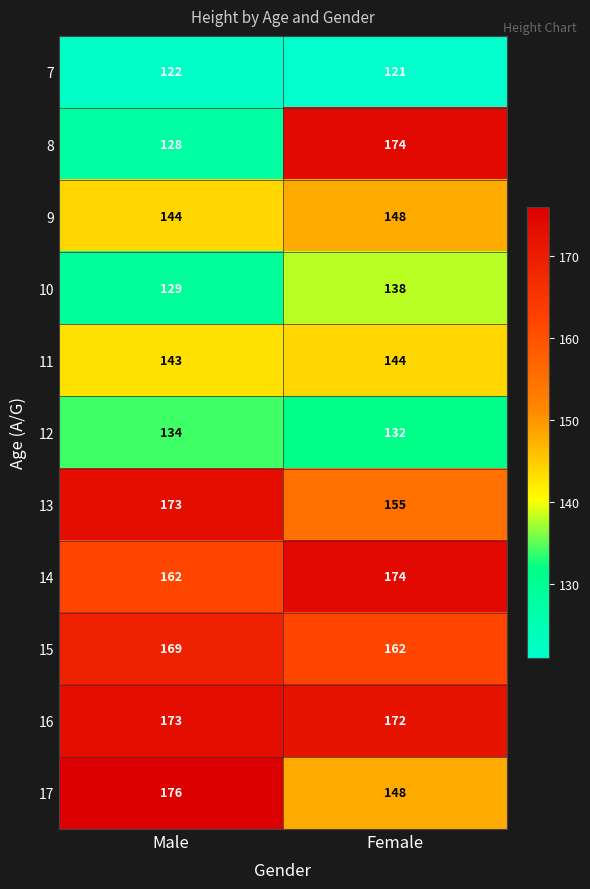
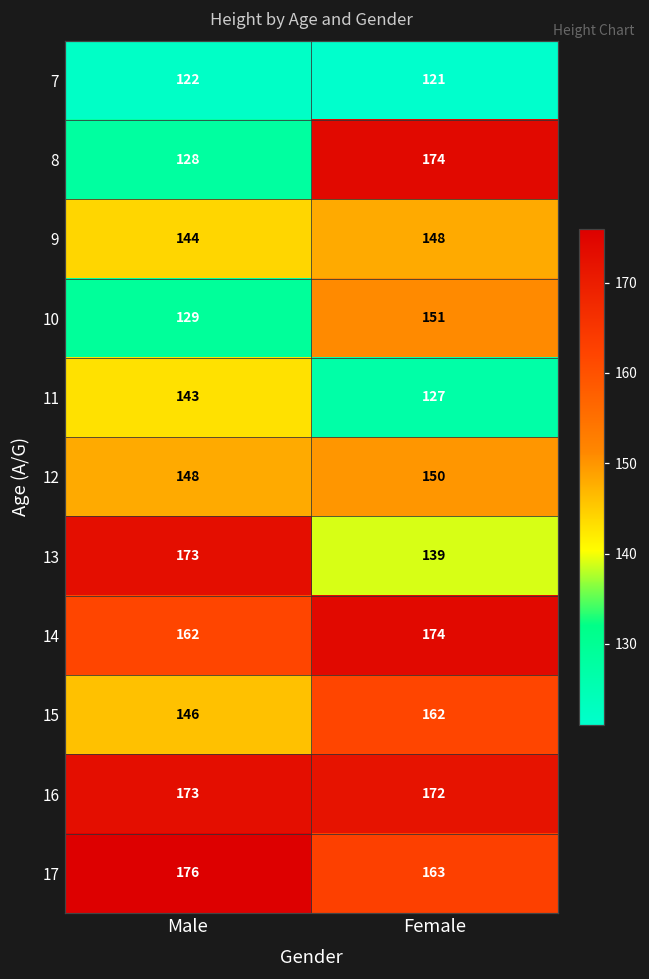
  {
    "7": {
      "Male": 122,
      "Female": 121
    },
    "8": {
      "Male": 128,
      "Female": 174
    },
    "9": {
      "Male": 144,
      "Female": 148
    },
    "10": {
      "Male": 129,
-     "Female": 138
+     "Female": 151
    },
    "11": {
      "Male": 143,
-     "Female": 144
+     "Female": 127
    },
    "12": {
-     "Male": 134,
-     "Female": 132
+     "Male": 148,
+     "Female": 150
    },
    "13": {
      "Male": 173,
-     "Female": 155
+     "Female": 139
    },
    "14": {
      "Male": 162,
      "Female": 174
    },
    "15": {
-     "Male": 169,
+     "Male": 146,
      "Female": 162
    },
    "16": {
      "Male": 173,
      "Female": 172
    },
    "17": {
      "Male": 176,
-     "Female": 148
+     "Female": 163
    }
  }
